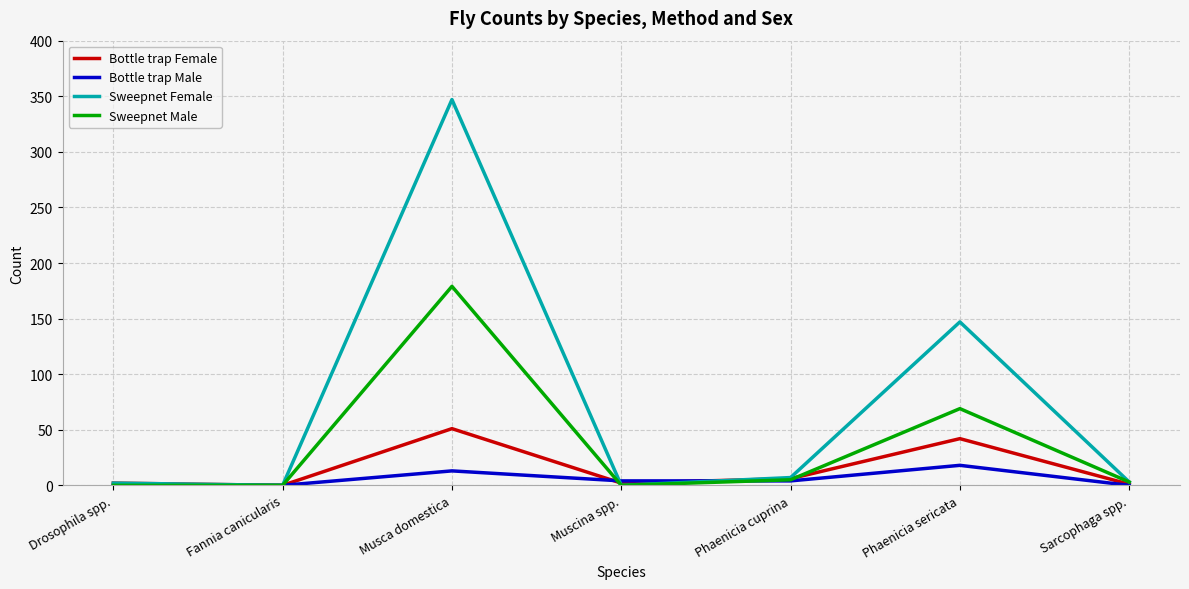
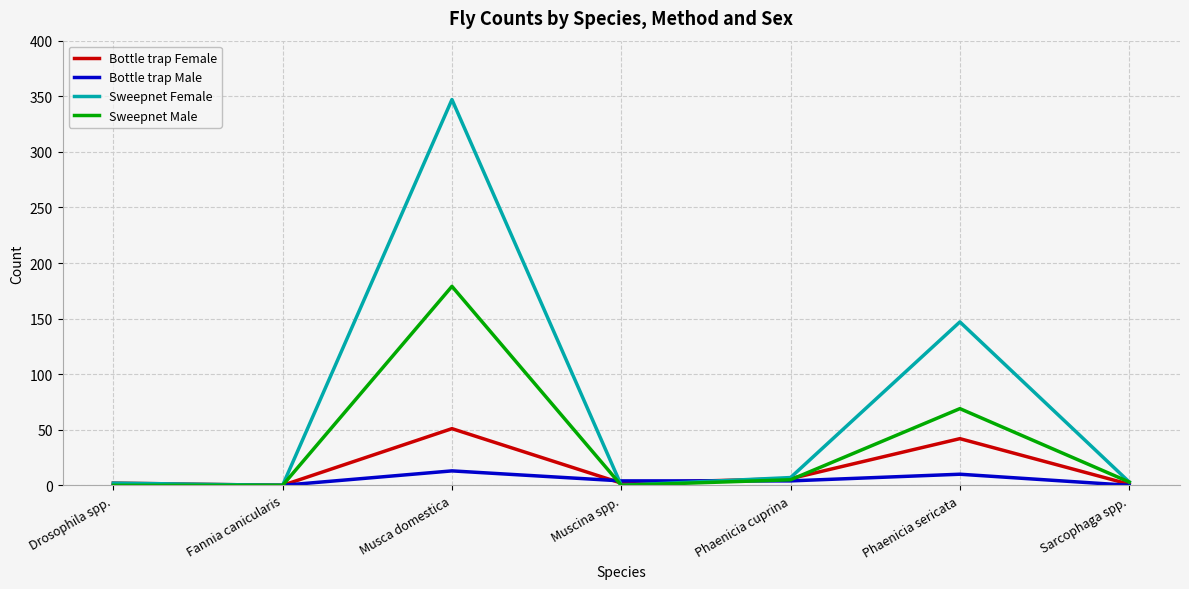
  {
    "Bottle trap Female": {
      "Musca domestica": 51,
      "Phaenicia sericata": 42
    },
    "Bottle trap Male": {
      "Musca domestica": 13,
-     "Phaenicia sericata": 18
+     "Phaenicia sericata": 10
    },
    "Sweepnet Female": {
      "Musca domestica": 347,
      "Phaenicia sericata": 147
    },
    "Sweepnet Male": {
      "Musca domestica": 179,
      "Phaenicia sericata": 69
    }
  }
